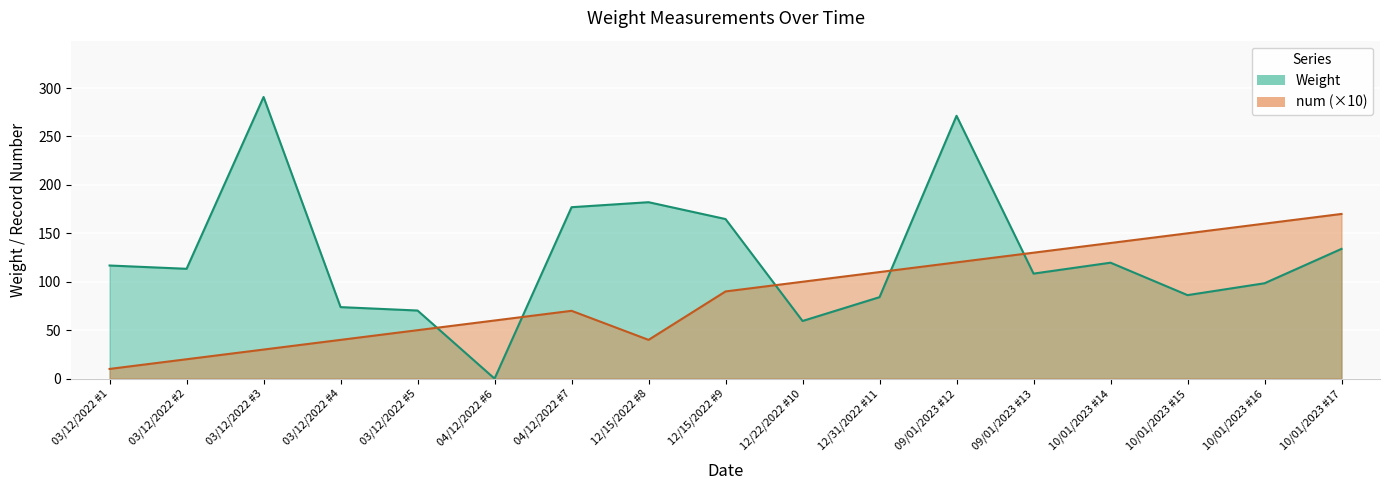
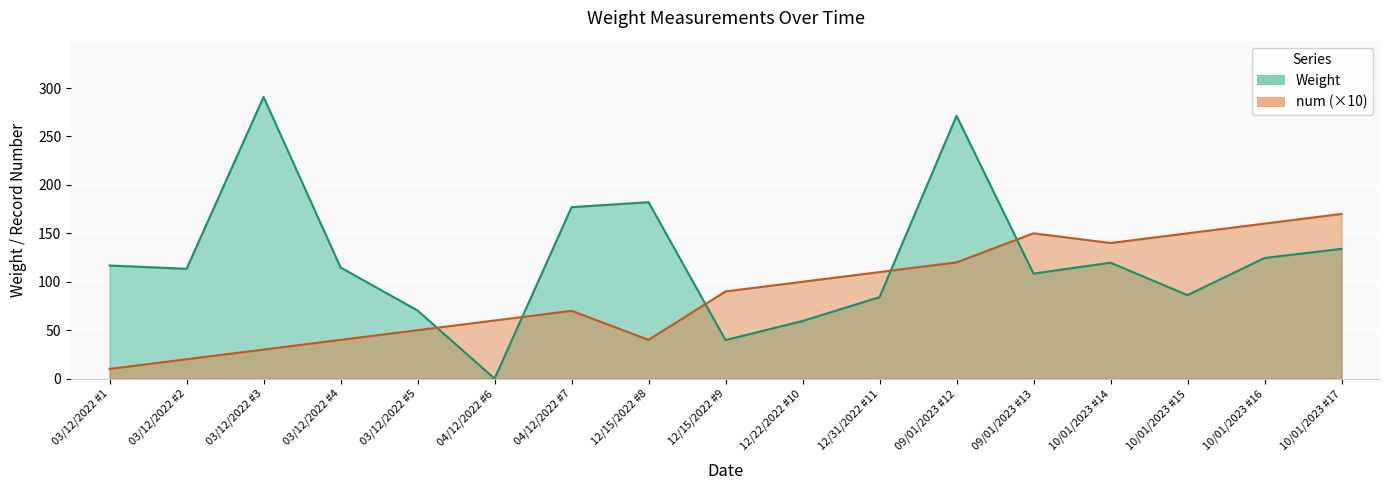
  {
    "Weight": {
      "03/12/2022 #1": 120,
      "03/12/2022 #2": 110,
      "03/12/2022 #3": 290,
-     "03/12/2022 #4": 70,
+     "03/12/2022 #4": 110,
      "03/12/2022 #5": 70,
      "04/12/2022 #6": 0,
      "04/12/2022 #7": 180,
      "12/15/2022 #8": 180,
-     "12/15/2022 #9": 160,
+     "12/15/2022 #9": 40,
      "12/22/2022 #10": 60,
      "12/31/2022 #11": 80,
      "09/01/2023 #12": 270,
      "09/01/2023 #13": 110,
      "10/01/2023 #14": 120,
      "10/01/2023 #15": 90,
-     "10/01/2023 #16": 100,
+     "10/01/2023 #16": 120,
      "10/01/2023 #17": 130
    },
    "num (×10)": {
      "03/12/2022 #1": 10,
      "03/12/2022 #2": 20,
      "03/12/2022 #3": 30,
      "03/12/2022 #4": 40,
      "03/12/2022 #5": 50,
      "04/12/2022 #6": 60,
      "04/12/2022 #7": 70,
      "12/15/2022 #8": 40,
      "12/15/2022 #9": 90,
      "12/22/2022 #10": 100,
      "12/31/2022 #11": 110,
      "09/01/2023 #12": 120,
-     "09/01/2023 #13": 130,
+     "09/01/2023 #13": 150,
      "10/01/2023 #14": 140,
      "10/01/2023 #15": 150,
      "10/01/2023 #16": 160,
      "10/01/2023 #17": 170
    }
  }
